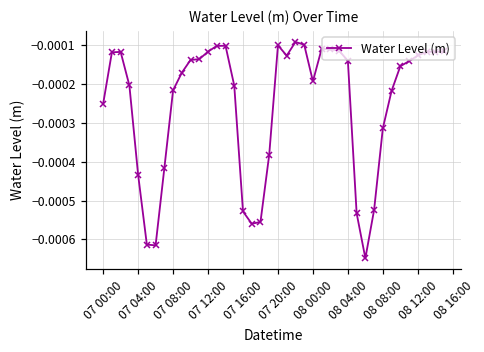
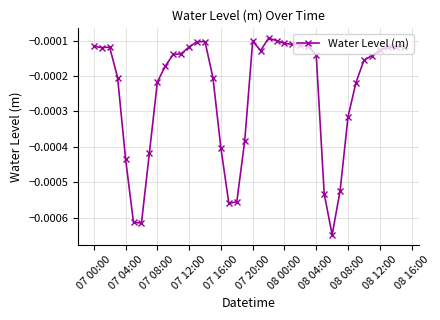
  {
-   "07 00:00": -0.00025,
+   "07 00:00": -0.00012,
    "07 04:00": -0.00043,
    "07 08:00": -0.00022,
    "07 12:00": -0.00012,
-   "07 16:00": -0.00053,
+   "07 16:00": -0.00040,
    "07 20:00": -0.00010,
-   "08 00:00": -0.00019,
+   "08 00:00": -0.00011,
    "08 04:00": -0.00014,
    "08 08:00": -0.00031
  }
